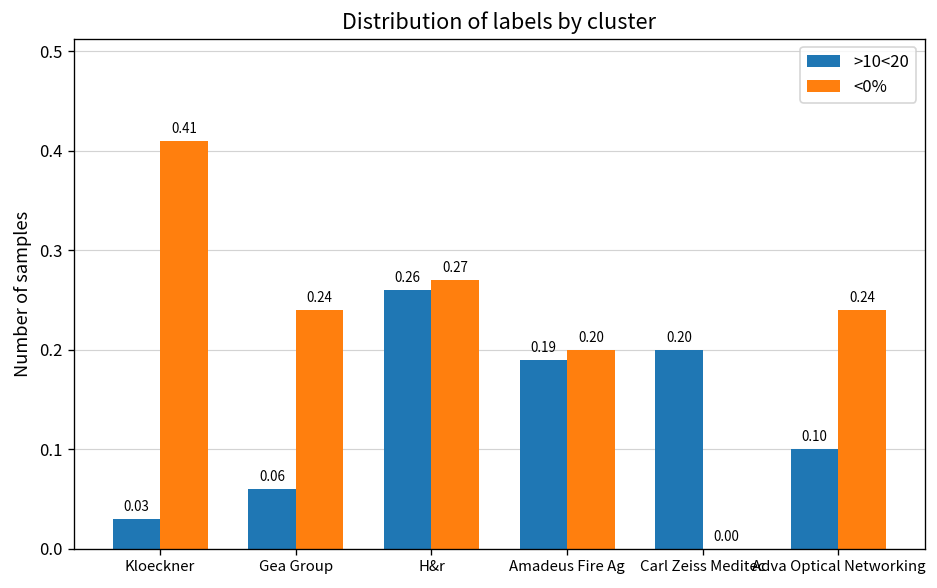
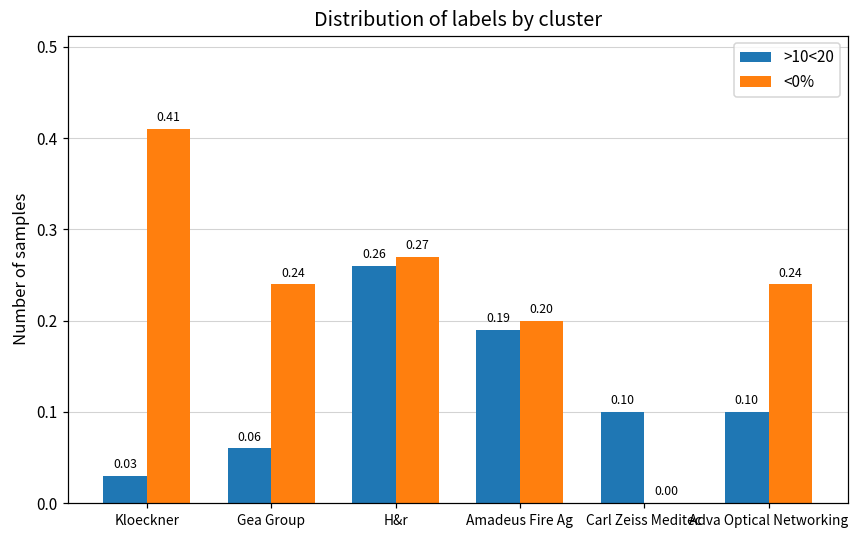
  {
    ">10<20": {
      "Kloeckner": 0.03,
      "Gea Group": 0.06,
      "H&r": 0.26,
      "Amadeus Fire Ag": 0.19,
-     "Carl Zeiss Meditec": 0.20,
+     "Carl Zeiss Meditec": 0.10,
      "Adva Optical Networking": 0.10
    },
    "<0%": {
      "Kloeckner": 0.41,
      "Gea Group": 0.24,
      "H&r": 0.27,
      "Amadeus Fire Ag": 0.20,
      "Carl Zeiss Meditec": 0.00,
      "Adva Optical Networking": 0.24
    }
  }
